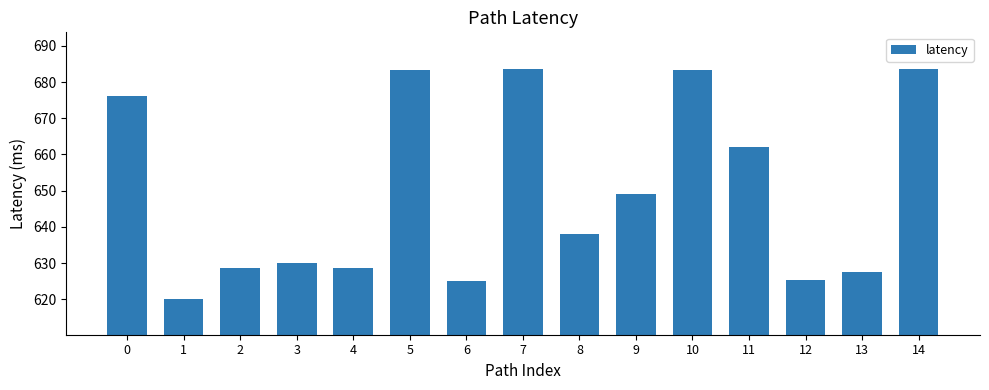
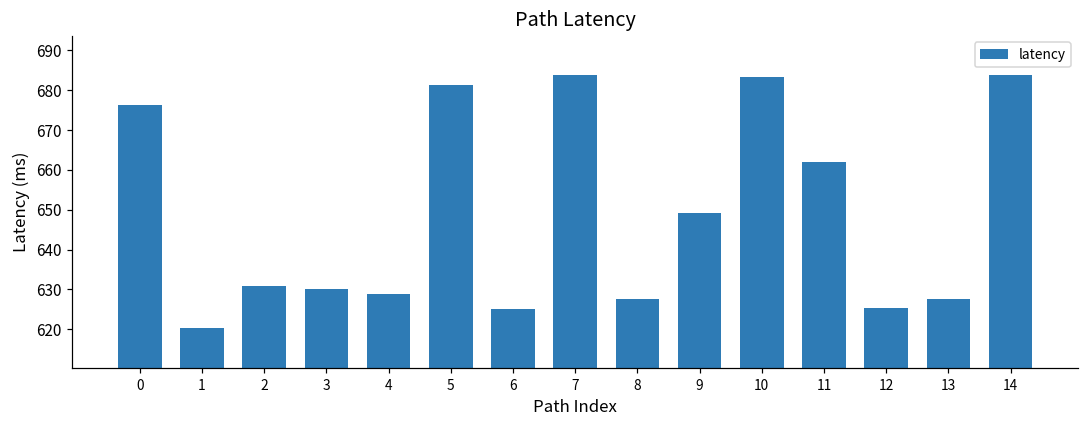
  {
    "0": 676,
    "1": 620,
-   "2": 629,
+   "2": 631,
    "3": 630,
    "4": 629,
-   "5": 683,
+   "5": 681,
    "6": 625,
    "7": 684,
-   "8": 638,
+   "8": 628,
    "9": 649,
    "10": 683,
    "11": 662,
    "12": 625,
    "13": 628,
    "14": 684
  }
